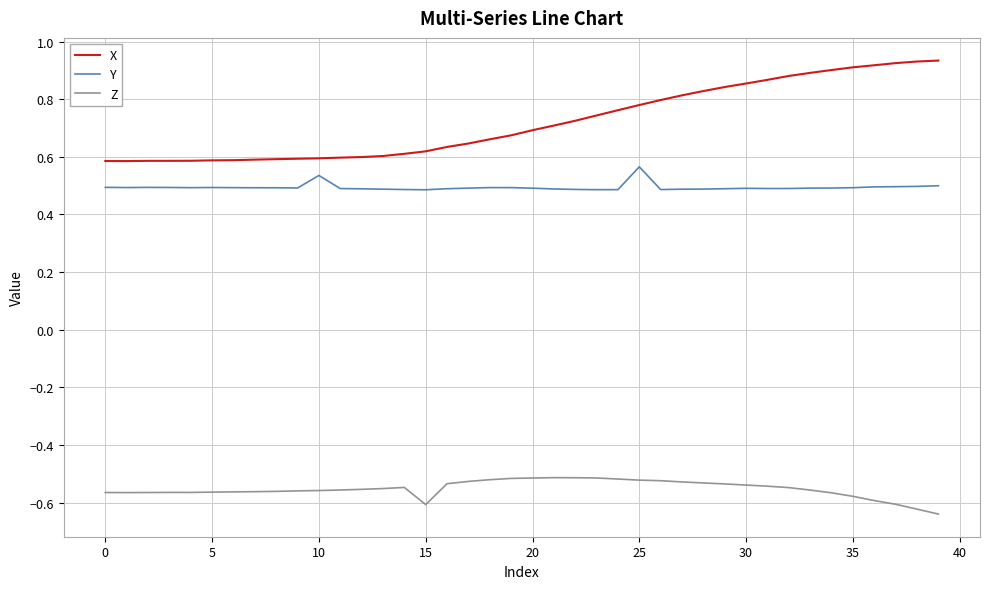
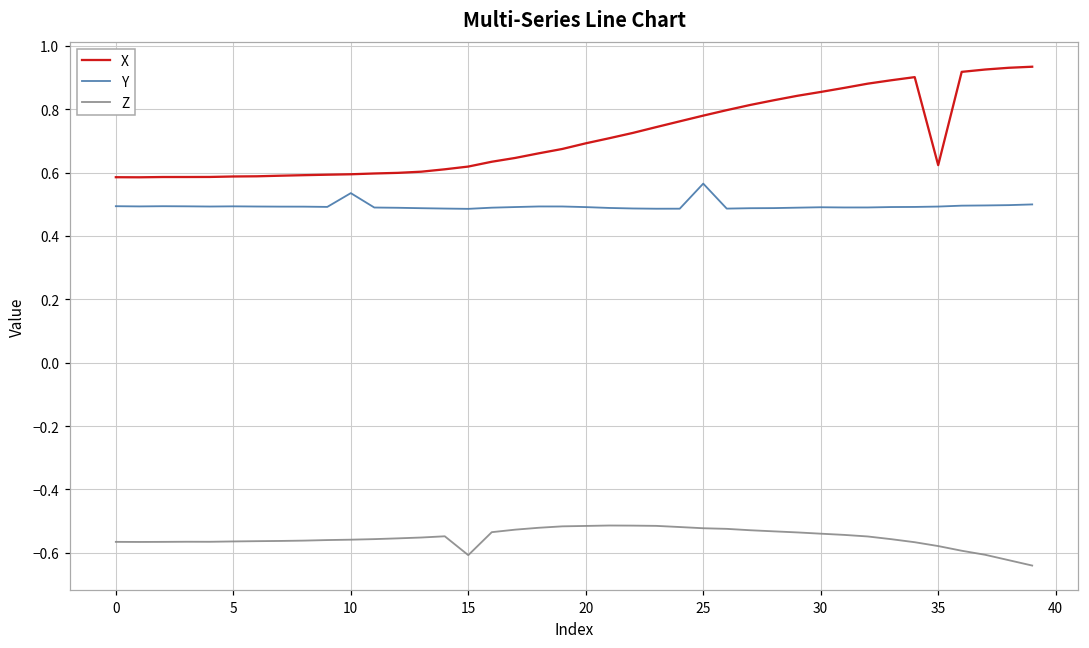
  {
    "X": {
      "0": 0.59,
      "5": 0.59,
      "10": 0.59,
      "15": 0.62,
      "20": 0.69,
      "25": 0.78,
      "30": 0.85,
-     "35": 0.91
+     "35": 0.62
    },
    "Y": {
      "0": 0.49,
      "5": 0.49,
      "10": 0.54,
      "15": 0.49,
      "20": 0.49,
      "25": 0.57,
      "30": 0.49,
      "35": 0.49
    },
    "Z": {
      "0": -0.57,
      "5": -0.56,
      "10": -0.56,
      "15": -0.61,
      "20": -0.51,
      "25": -0.52,
      "30": -0.54,
      "35": -0.58
    }
  }
